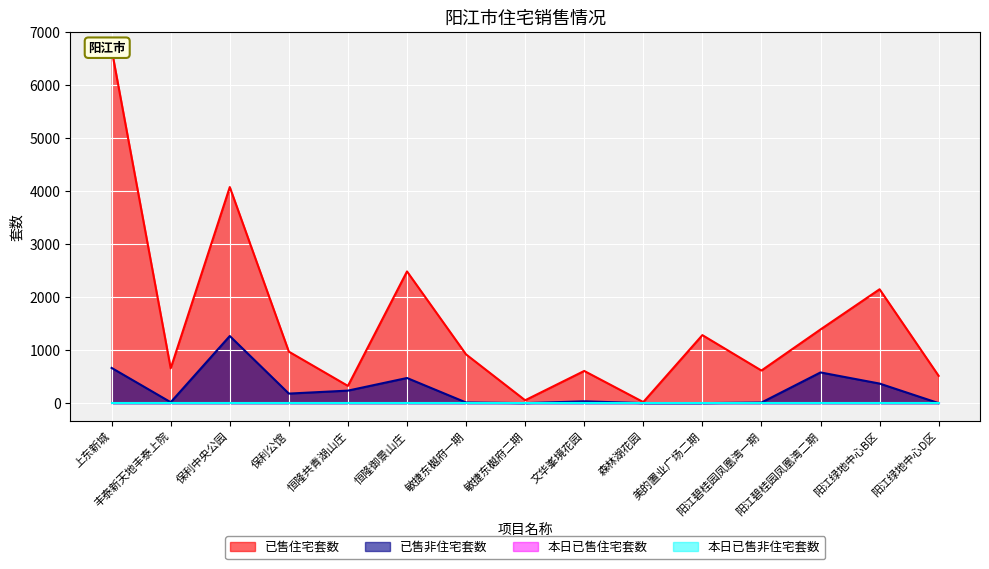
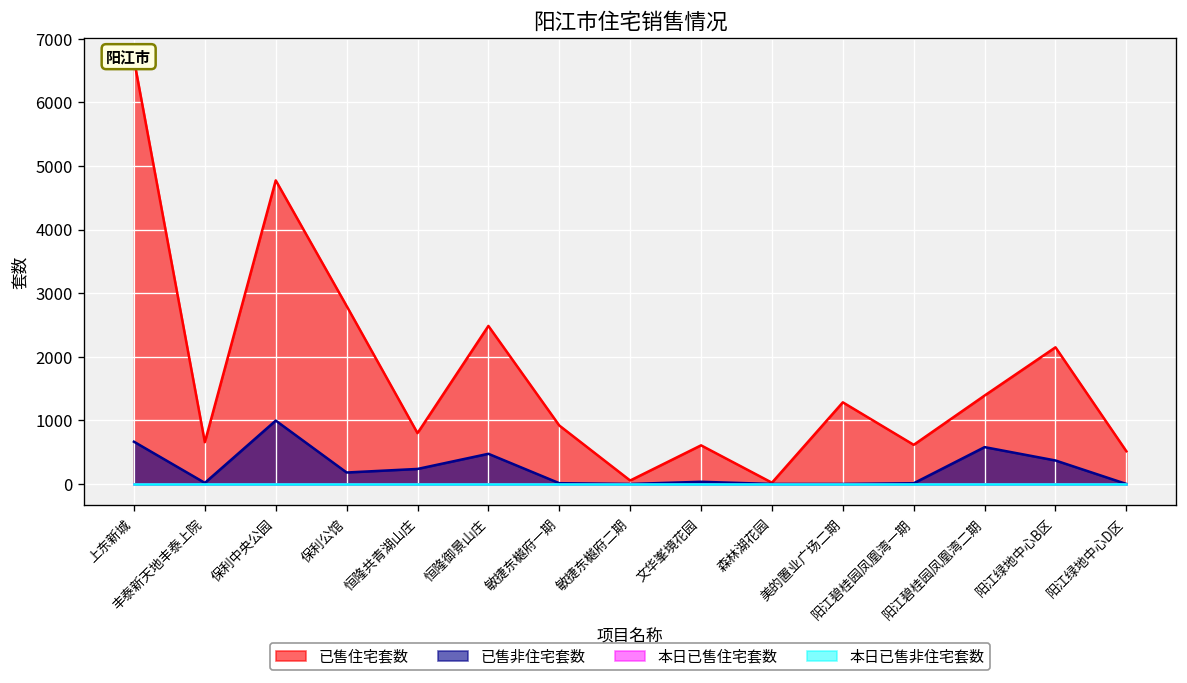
  {
    "已售住宅套数": {
      "丰泰新天地丰泰上院": 700,
-     "保利中央公园": 4100,
-     "保利公馆": 1000,
-     "恒隆共青湖山庄": 300,
+     "保利中央公园": 4800,
+     "保利公馆": 2800,
+     "恒隆共青湖山庄": 800,
      "恒隆御景山庄": 2500,
      "敏捷东樾府一期": 900,
      "敏捷东樾府二期": 100,
      "文华峯境花园": 600,
      "美的置业广场二期": 1300,
      "阳江碧桂园凤凰湾一期": 600,
      "阳江碧桂园凤凰湾二期": 1400,
      "阳江绿地中心B区": 2100,
      "阳江绿地中心D区": 500
    },
    "已售非住宅套数": {
      "上东新城": 700,
-     "保利中央公园": 1300,
+     "保利中央公园": 1000,
      "保利公馆": 200,
      "恒隆共青湖山庄": 200,
      "恒隆御景山庄": 500,
      "阳江碧桂园凤凰湾二期": 600,
      "阳江绿地中心B区": 400
    },
    "本日已售非住宅套数": {
      "上东新城": 0,
      "保利中央公园": 0,
      "保利公馆": 0,
      "恒隆共青湖山庄": 0,
      "恒隆御景山庄": 0,
      "阳江碧桂园凤凰湾二期": 0,
      "阳江绿地中心B区": 0
    }
  }
